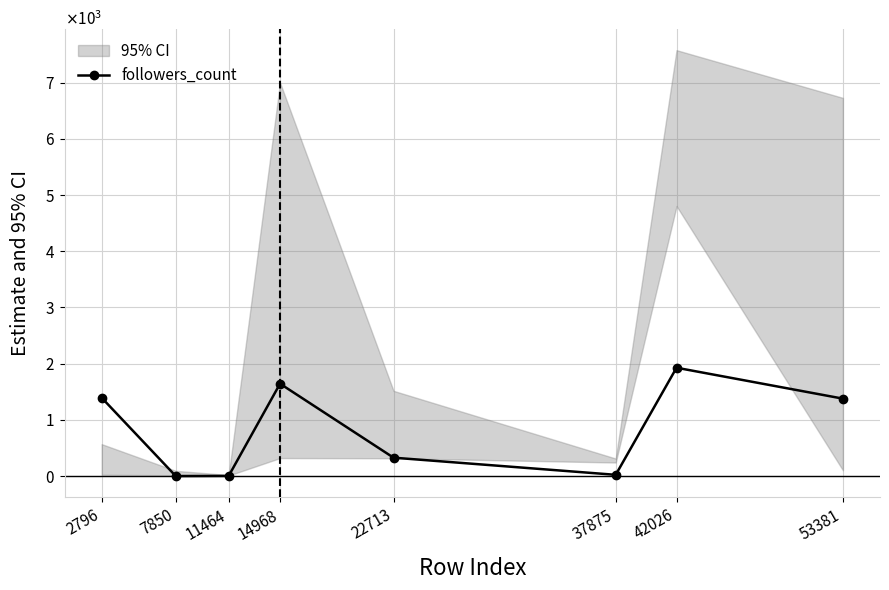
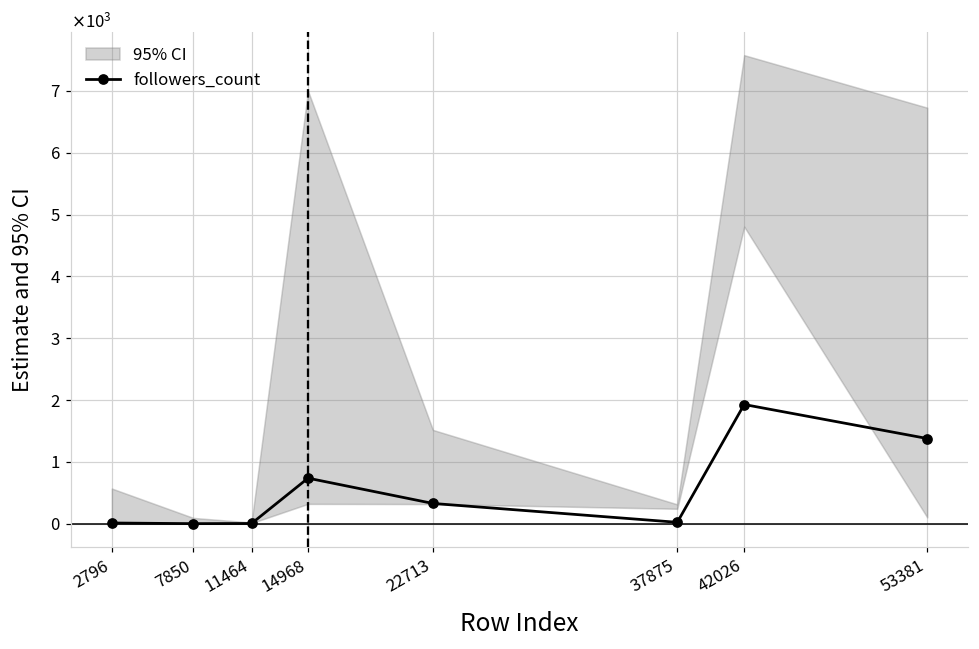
  {
    "followers_count": {
-     "2796": 1400,
+     "2796": 0,
      "7850": 0,
-     "14968": 1600,
+     "14968": 700,
      "22713": 300,
      "37875": 0,
      "42026": 1900,
      "53381": 1400
    }
  }
